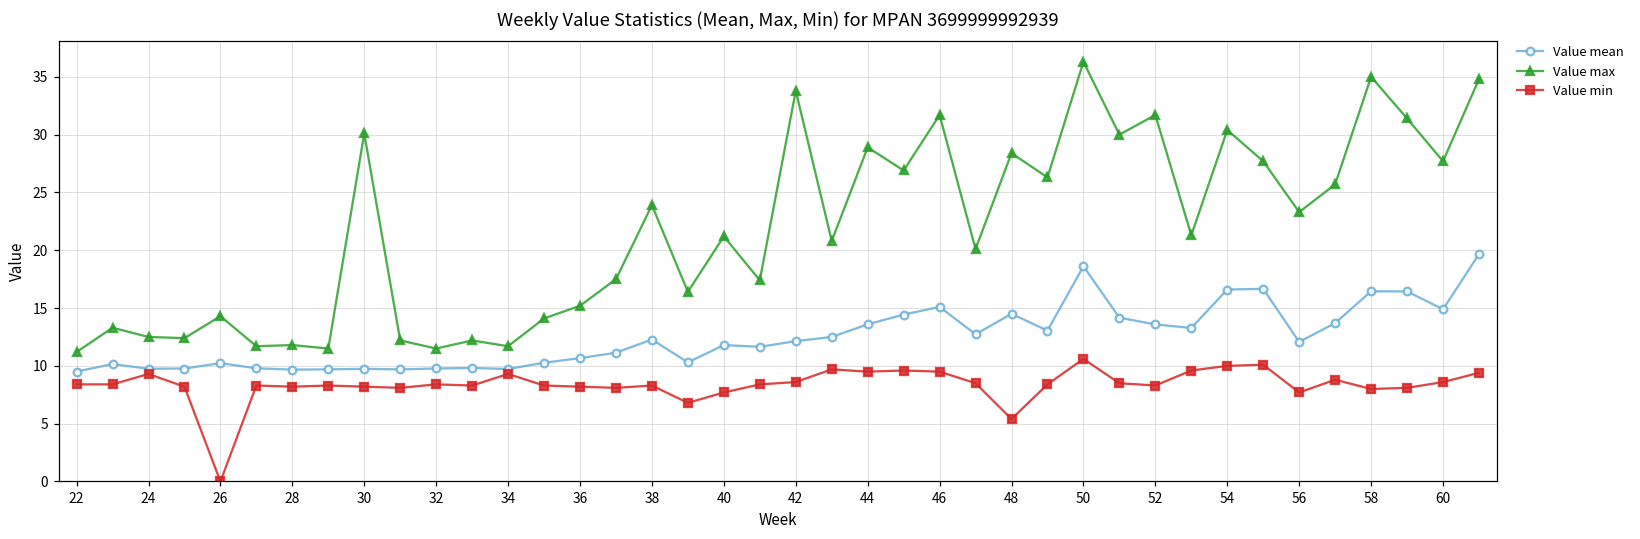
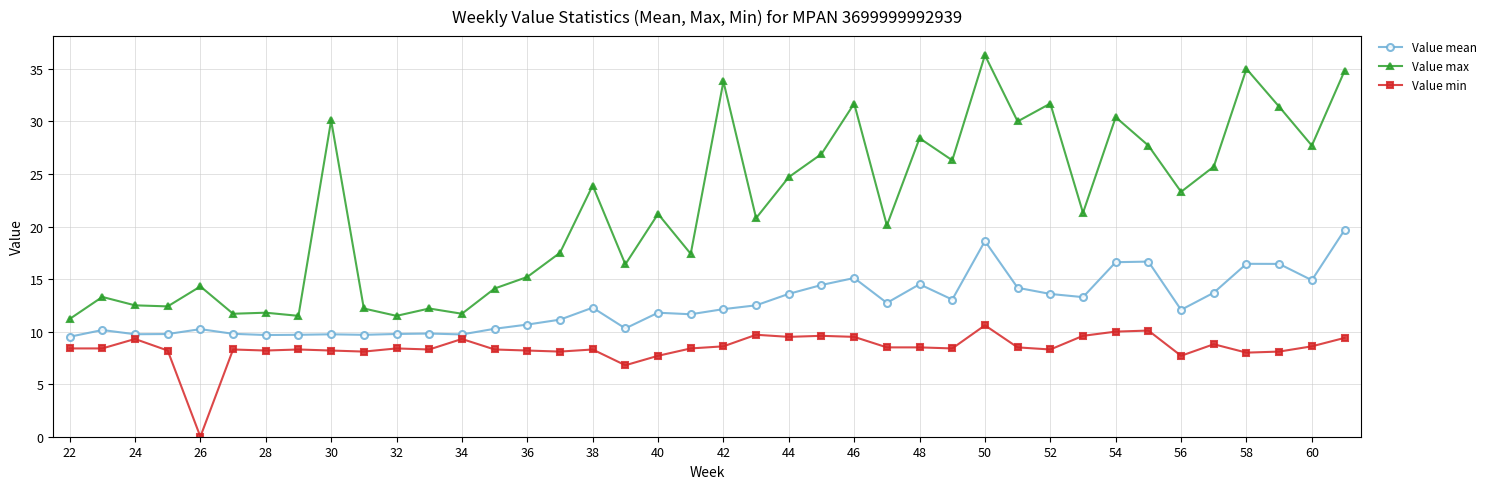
  {
    "Value mean": {
      "22": 9.5,
      "24": 9.8,
      "26": 10.2,
      "28": 9.7,
      "30": 9.7,
      "32": 9.8,
      "34": 9.7,
      "36": 10.7,
      "38": 12.3,
      "40": 11.8,
      "42": 12.1,
      "44": 13.6,
      "46": 15.1,
      "48": 14.5,
      "50": 18.6,
      "52": 13.6,
      "54": 16.6,
      "56": 12.1,
      "58": 16.5,
      "60": 14.9
    },
    "Value max": {
      "22": 11.2,
      "24": 12.5,
      "26": 14.3,
      "28": 11.8,
      "30": 30.1,
      "32": 11.5,
      "34": 11.7,
      "36": 15.2,
      "38": 23.9,
      "40": 21.2,
      "42": 33.8,
-     "44": 28.9,
+     "44": 24.7,
      "46": 31.7,
      "48": 28.4,
      "50": 36.3,
      "52": 31.7,
      "54": 30.4,
      "56": 23.3,
      "58": 35.0,
      "60": 27.7
    },
    "Value min": {
      "22": 8.4,
      "24": 9.3,
      "26": 0.0,
      "28": 8.2,
      "30": 8.2,
      "32": 8.4,
      "34": 9.3,
      "36": 8.2,
      "38": 8.3,
      "40": 7.7,
      "42": 8.6,
      "44": 9.5,
      "46": 9.5,
-     "48": 5.4,
+     "48": 8.5,
      "50": 10.6,
      "52": 8.3,
      "54": 10.0,
      "56": 7.7,
      "58": 8.0,
      "60": 8.6
    }
  }
